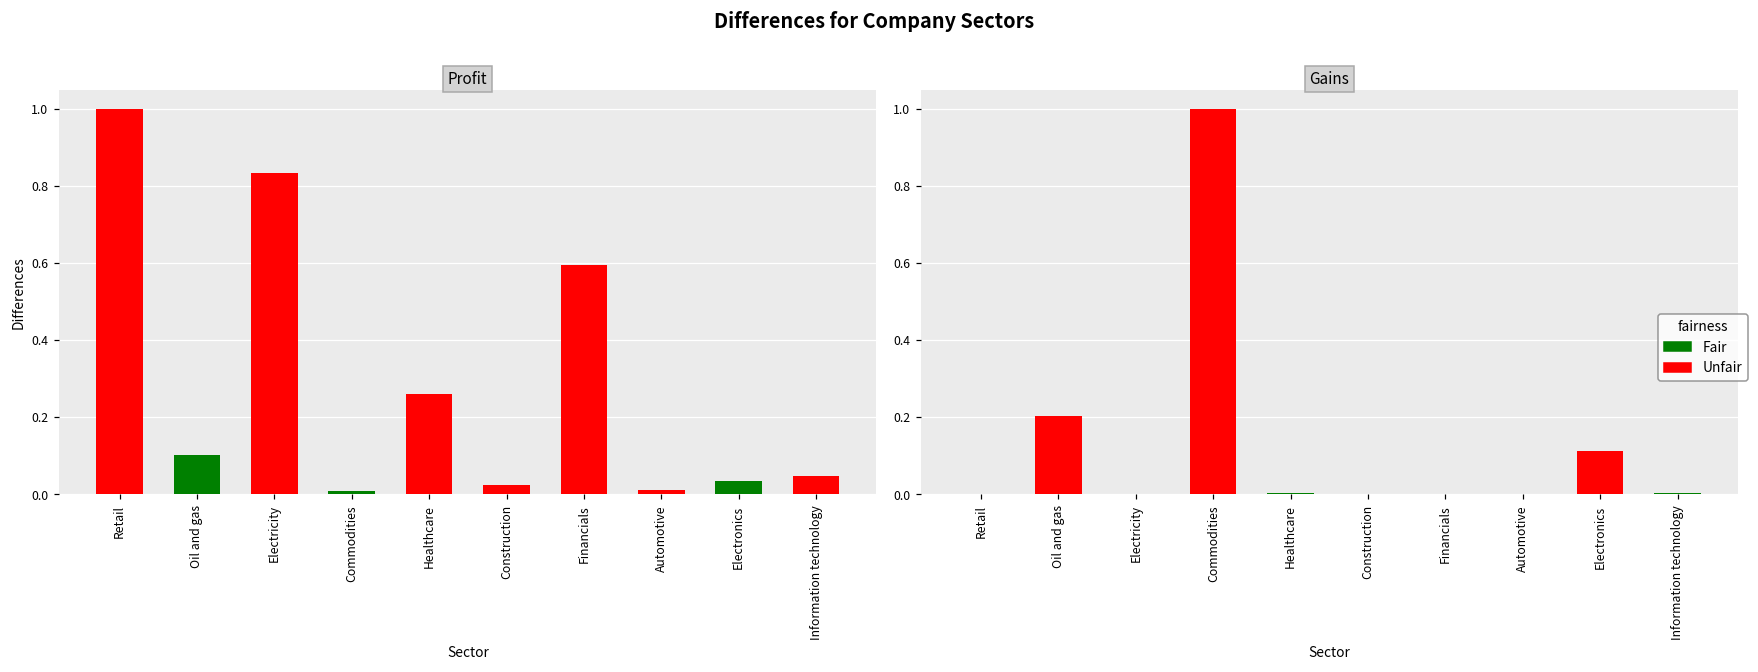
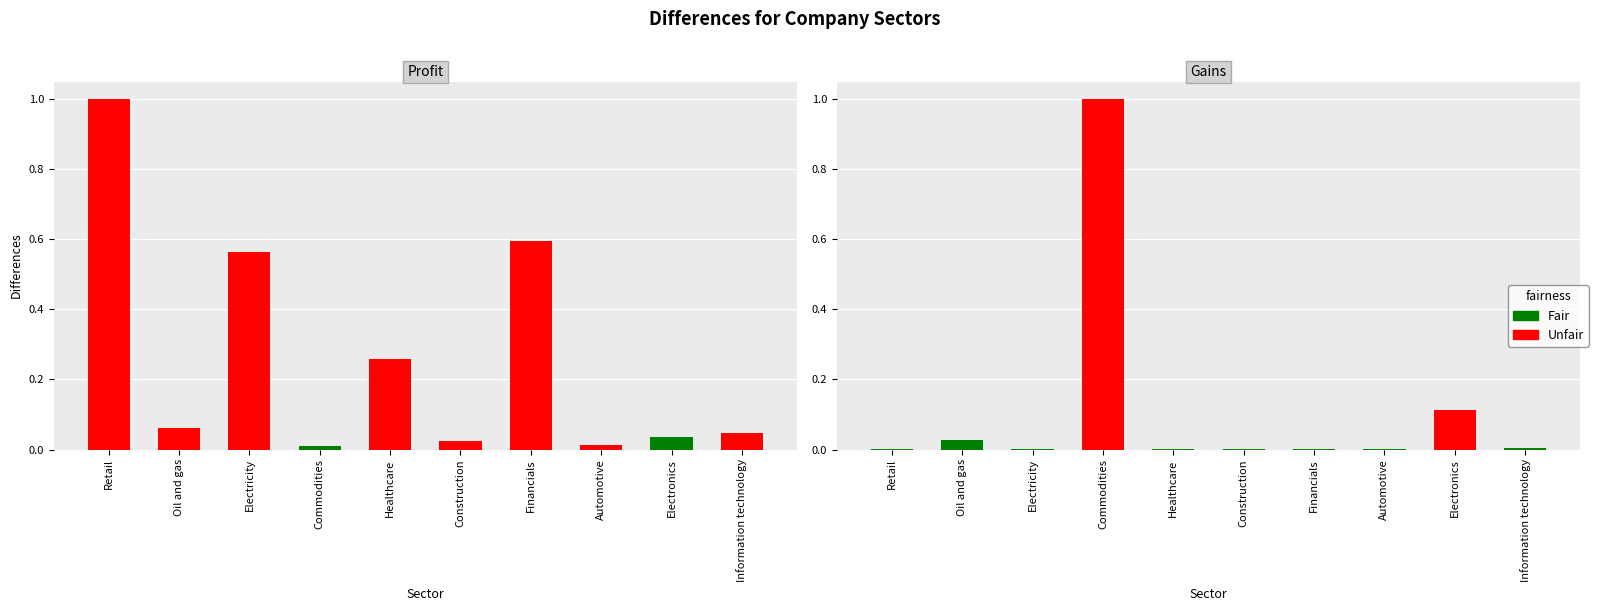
  {
    "Profit": {
      "Retail": 1.00,
-     "Oil and gas": 0.10,
-     "Electricity": 0.83,
+     "Oil and gas": 0.06,
+     "Electricity": 0.56,
      "Commodities": 0.01,
      "Healthcare": 0.26,
      "Construction": 0.03,
      "Financials": 0.59,
      "Automotive": 0.01,
      "Electronics": 0.04,
      "Information technology": 0.05
    },
    "Gains": {
-     "Oil and gas": 0.20,
+     "Oil and gas": 0.03,
      "Commodities": 1.00,
      "Electronics": 0.11
    }
  }
